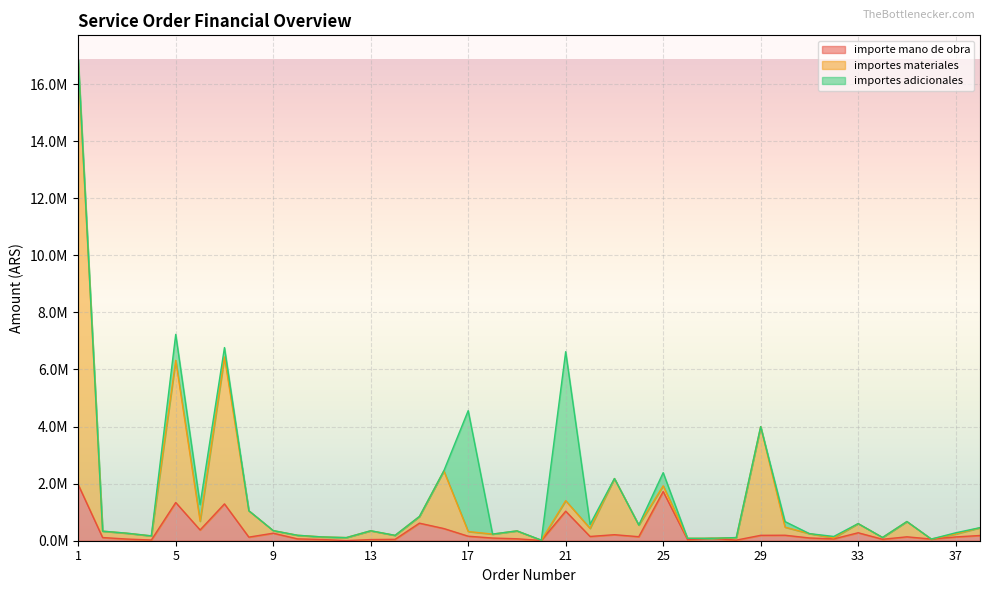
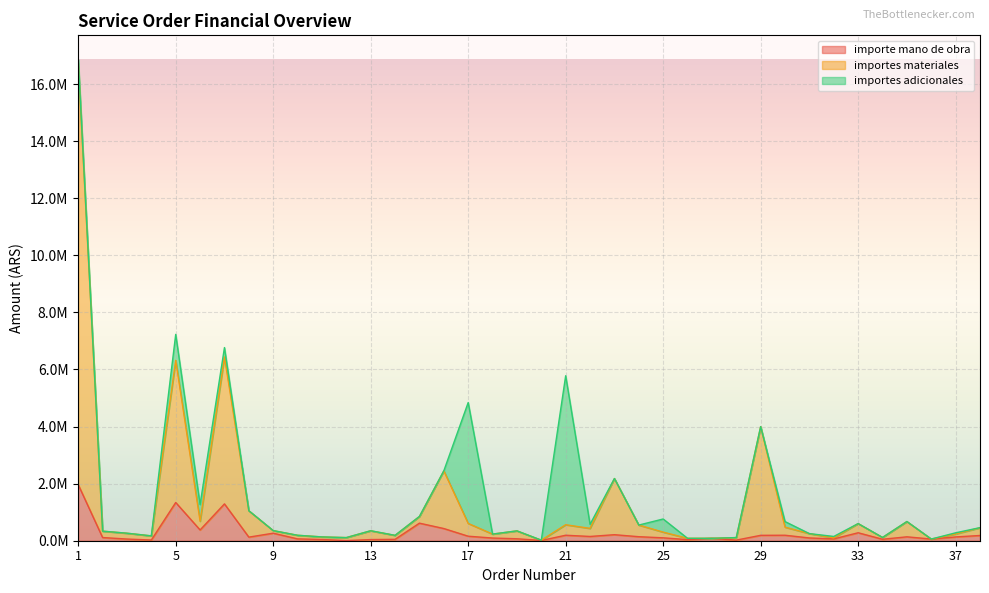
  {
    "importe mano de obra": {
      "1": 2000000,
      "5": 1300000,
      "9": 300000,
      "13": 0,
      "17": 200000,
-     "21": 1000000,
-     "25": 1700000,
+     "21": 200000,
+     "25": 100000,
      "29": 200000,
      "33": 300000,
      "37": 100000
    },
    "importes materiales": {
      "1": 14800000,
      "5": 5000000,
-     "17": 200000,
+     "17": 400000,
      "21": 400000,
      "25": 200000
    },
    "importes adicionales": {
      "1": 100000,
      "5": 900000,
      "17": 4200000,
      "21": 5200000,
      "25": 500000
    }
  }
